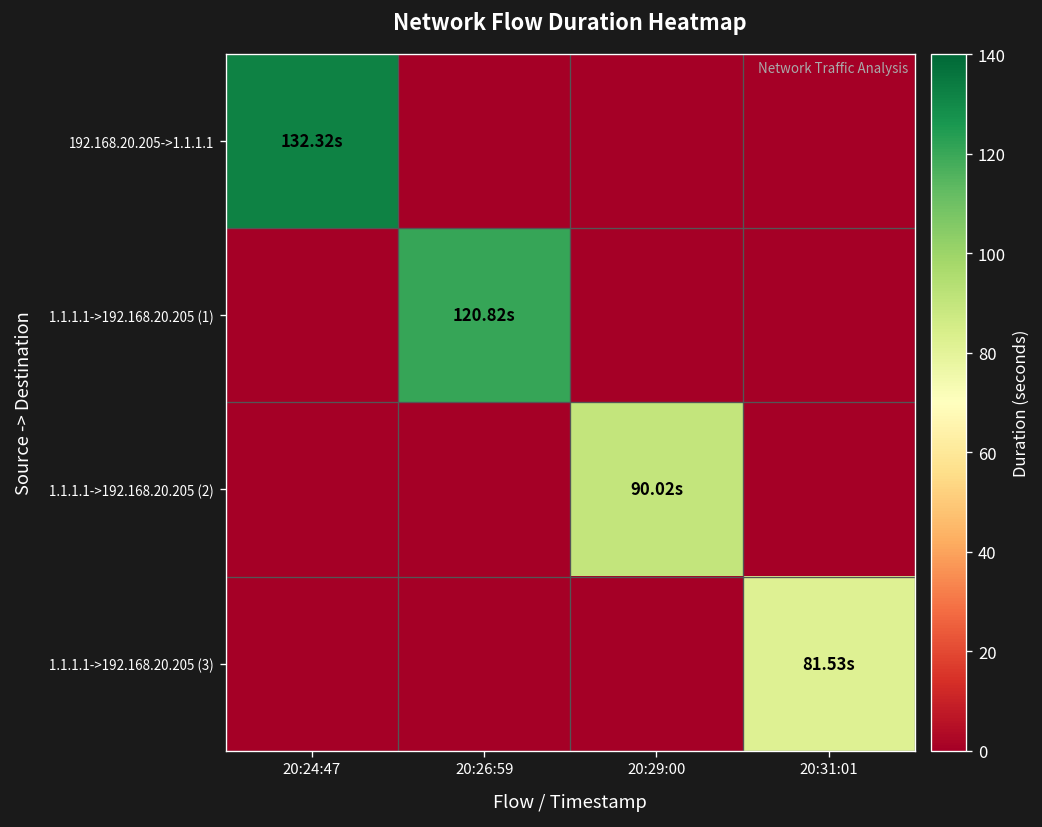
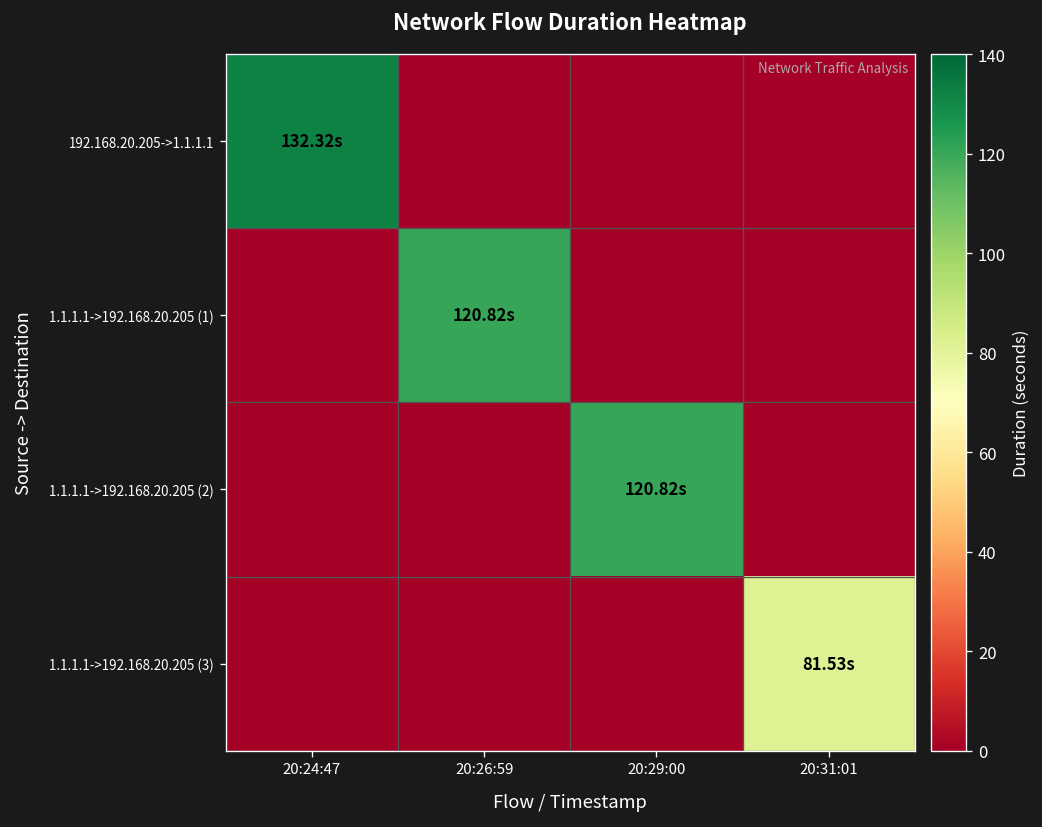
  {
    "192.168.20.205->1.1.1.1": {
      "20:24:47": "132.32s"
    },
    "1.1.1.1->192.168.20.205 (1)": {
      "20:26:59": "120.82s"
    },
    "1.1.1.1->192.168.20.205 (2)": {
-     "20:29:00": "90.02s"
+     "20:29:00": "120.82s"
    },
    "1.1.1.1->192.168.20.205 (3)": {
      "20:31:01": "81.53s"
    }
  }
